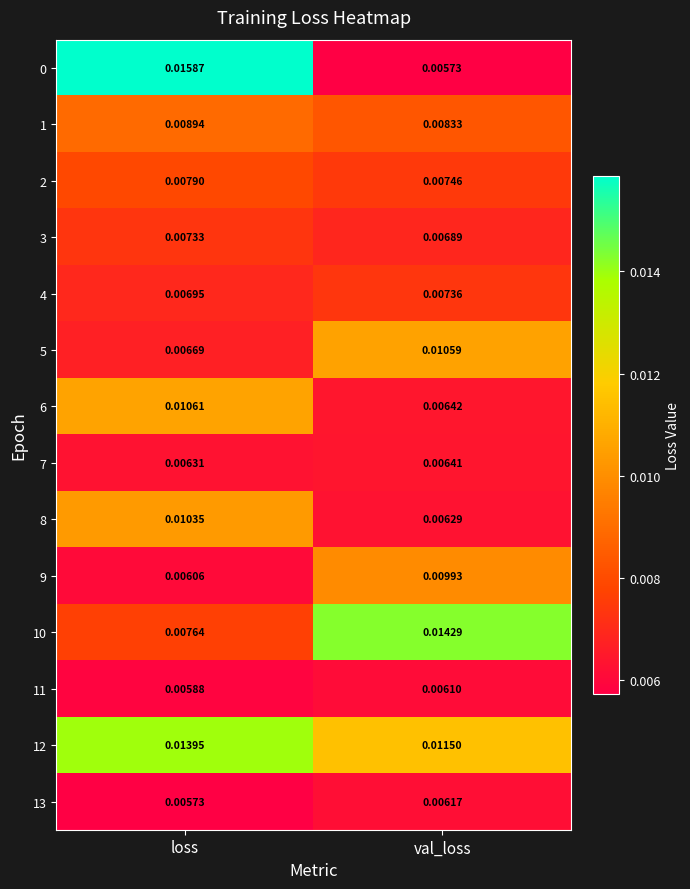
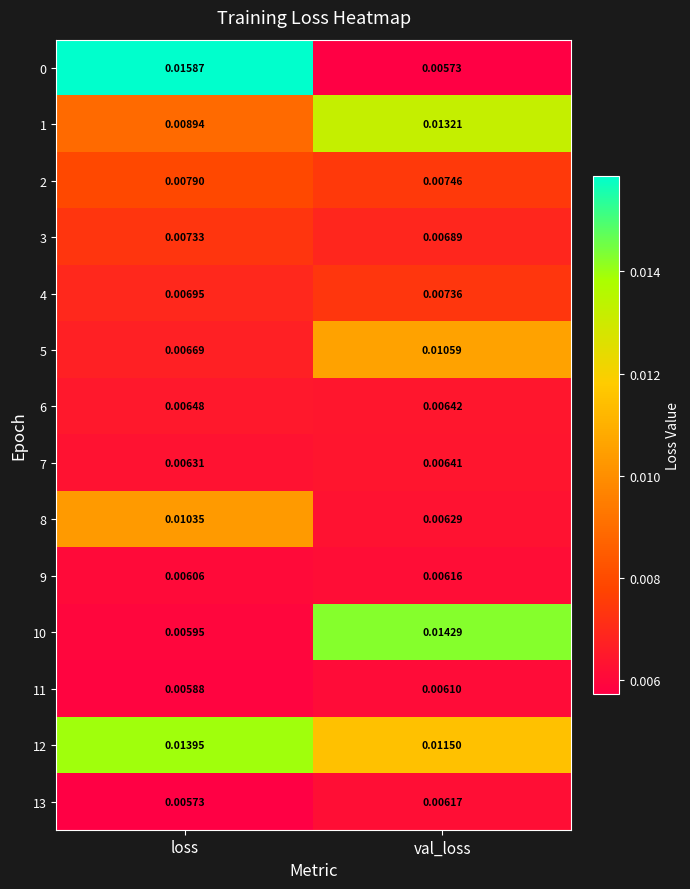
  {
    "0": {
      "loss": 0.01587,
      "val_loss": 0.00573
    },
    "1": {
      "loss": 0.00894,
-     "val_loss": 0.00833
+     "val_loss": 0.01321
    },
    "2": {
      "loss": 0.00790,
      "val_loss": 0.00746
    },
    "3": {
      "loss": 0.00733,
      "val_loss": 0.00689
    },
    "4": {
      "loss": 0.00695,
      "val_loss": 0.00736
    },
    "5": {
      "loss": 0.00669,
      "val_loss": 0.01059
    },
    "6": {
-     "loss": 0.01061,
+     "loss": 0.00648,
      "val_loss": 0.00642
    },
    "7": {
      "loss": 0.00631,
      "val_loss": 0.00641
    },
    "8": {
      "loss": 0.01035,
      "val_loss": 0.00629
    },
    "9": {
      "loss": 0.00606,
-     "val_loss": 0.00993
+     "val_loss": 0.00616
    },
    "10": {
-     "loss": 0.00764,
+     "loss": 0.00595,
      "val_loss": 0.01429
    },
    "11": {
      "loss": 0.00588,
      "val_loss": 0.00610
    },
    "12": {
      "loss": 0.01395,
      "val_loss": 0.01150
    },
    "13": {
      "loss": 0.00573,
      "val_loss": 0.00617
    }
  }
